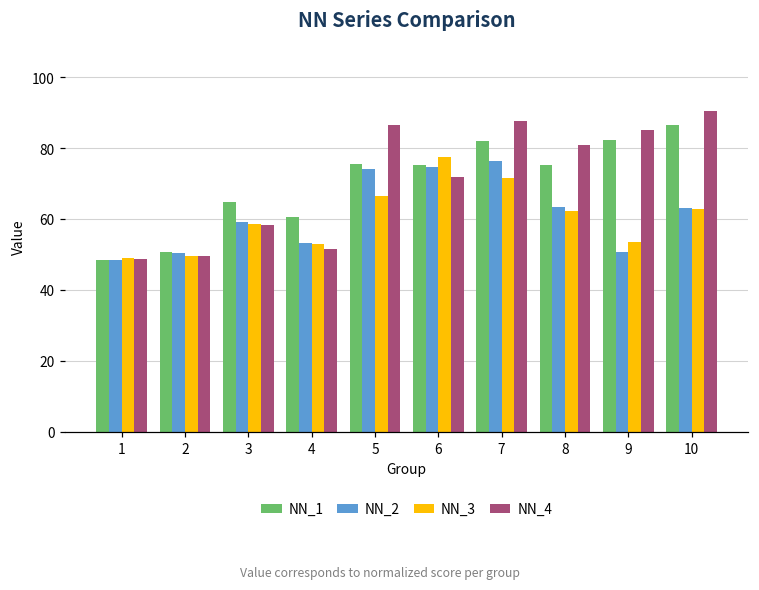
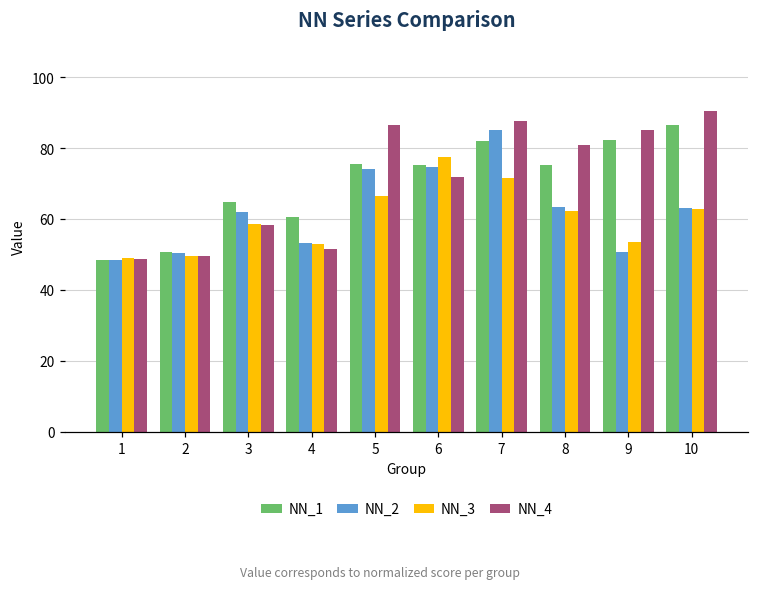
  {
    "NN_1": {
      "1": 48,
      "2": 51,
      "3": 65,
      "4": 61,
      "5": 75,
      "6": 75,
      "7": 82,
      "8": 75,
      "9": 82,
      "10": 86
    },
    "NN_2": {
      "1": 49,
      "2": 50,
-     "3": 59,
+     "3": 62,
      "4": 53,
      "5": 74,
      "6": 75,
-     "7": 77,
+     "7": 85,
      "8": 63,
      "9": 51,
      "10": 63
    },
    "NN_3": {
      "1": 49,
      "2": 50,
      "3": 59,
      "4": 53,
      "5": 67,
      "6": 77,
      "7": 72,
      "8": 62,
      "9": 53,
      "10": 63
    },
    "NN_4": {
      "1": 49,
      "2": 50,
      "3": 58,
      "4": 52,
      "5": 87,
      "6": 72,
      "7": 88,
      "8": 81,
      "9": 85,
      "10": 91
    }
  }
